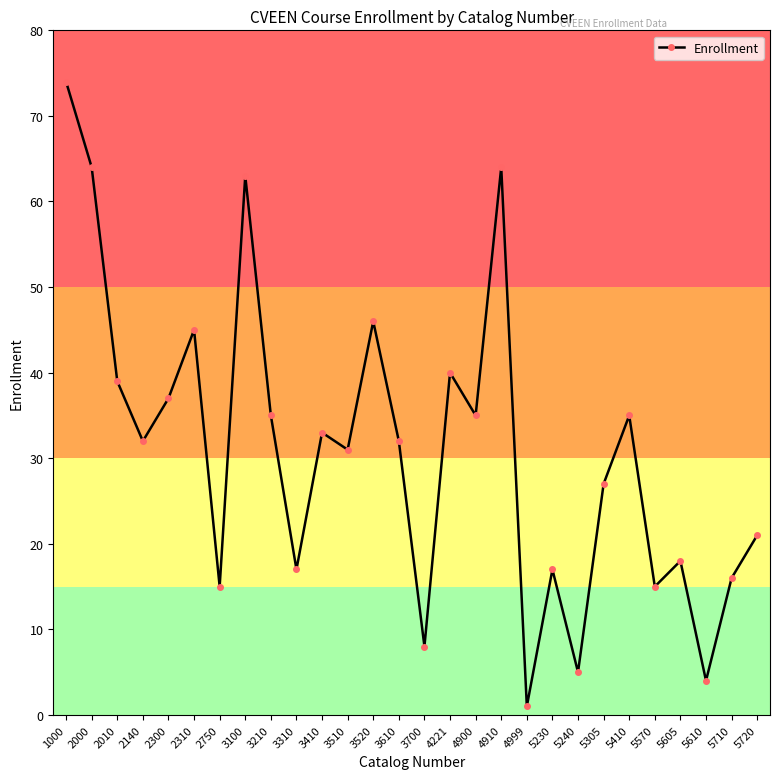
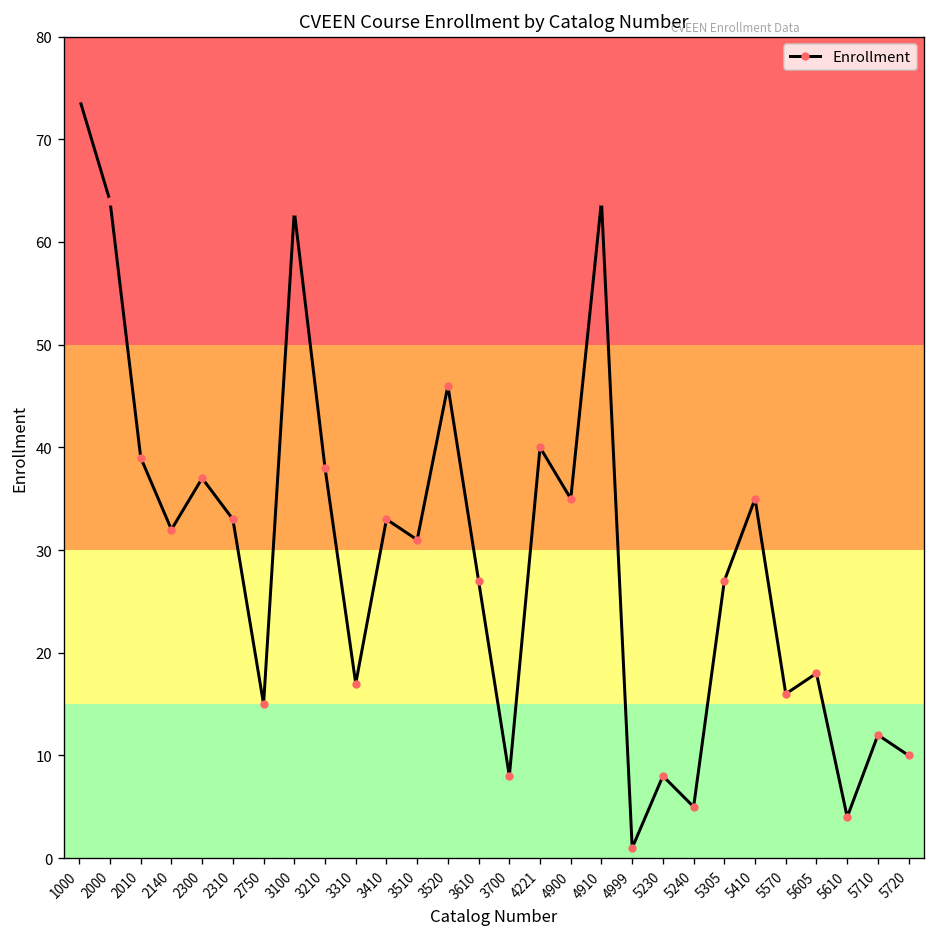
  {
    "1000": 74,
    "2000": 64,
    "2010": 39,
    "2140": 32,
    "2300": 37,
-   "2310": 45,
+   "2310": 33,
    "2750": 15,
    "3100": 63,
-   "3210": 35,
+   "3210": 38,
    "3310": 17,
    "3410": 33,
    "3510": 31,
    "3520": 46,
-   "3610": 32,
+   "3610": 27,
    "3700": 8,
    "4221": 40,
    "4900": 35,
    "4910": 64,
    "4999": 1,
-   "5230": 17,
+   "5230": 8,
    "5240": 5,
    "5305": 27,
    "5410": 35,
-   "5570": 15,
+   "5570": 16,
    "5605": 18,
    "5610": 4,
-   "5710": 16,
-   "5720": 21
+   "5710": 12,
+   "5720": 10
  }
